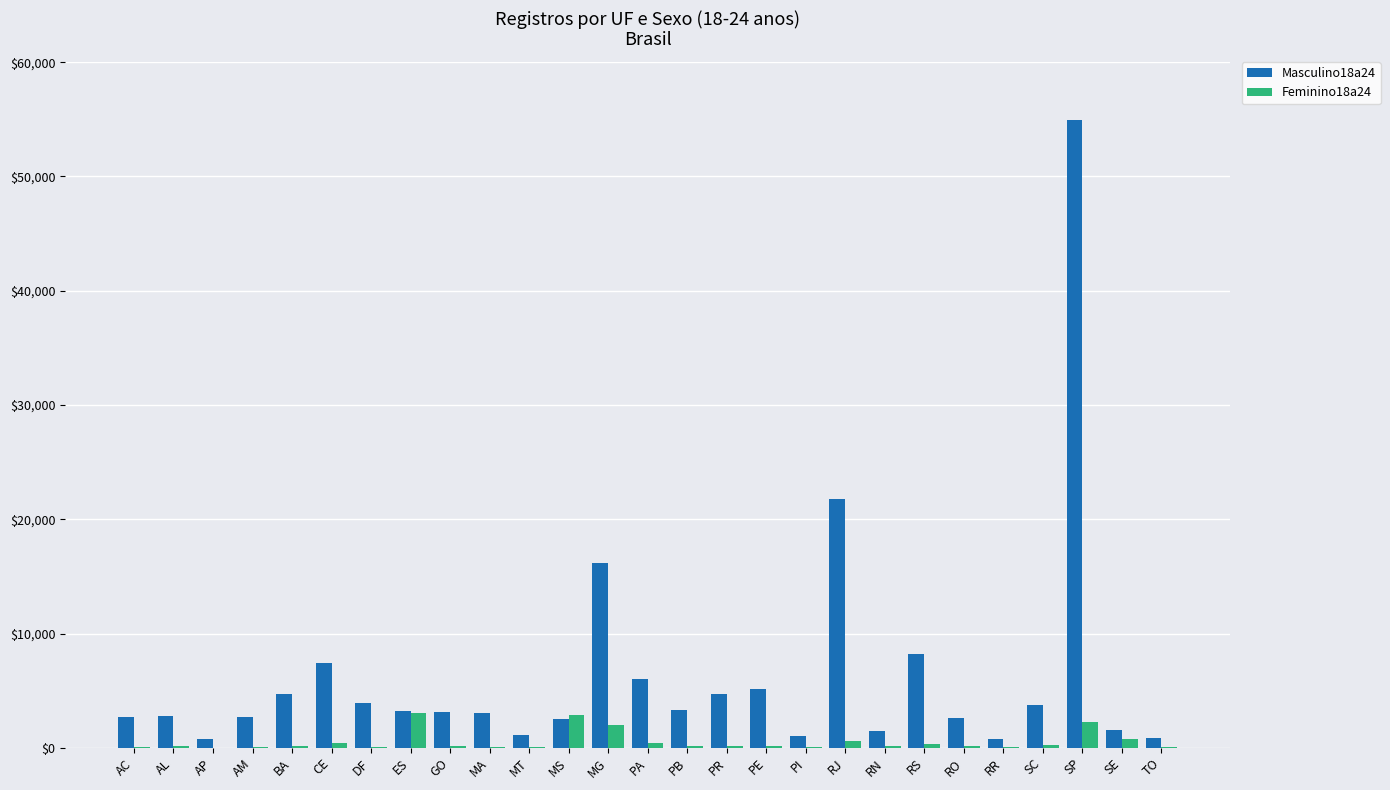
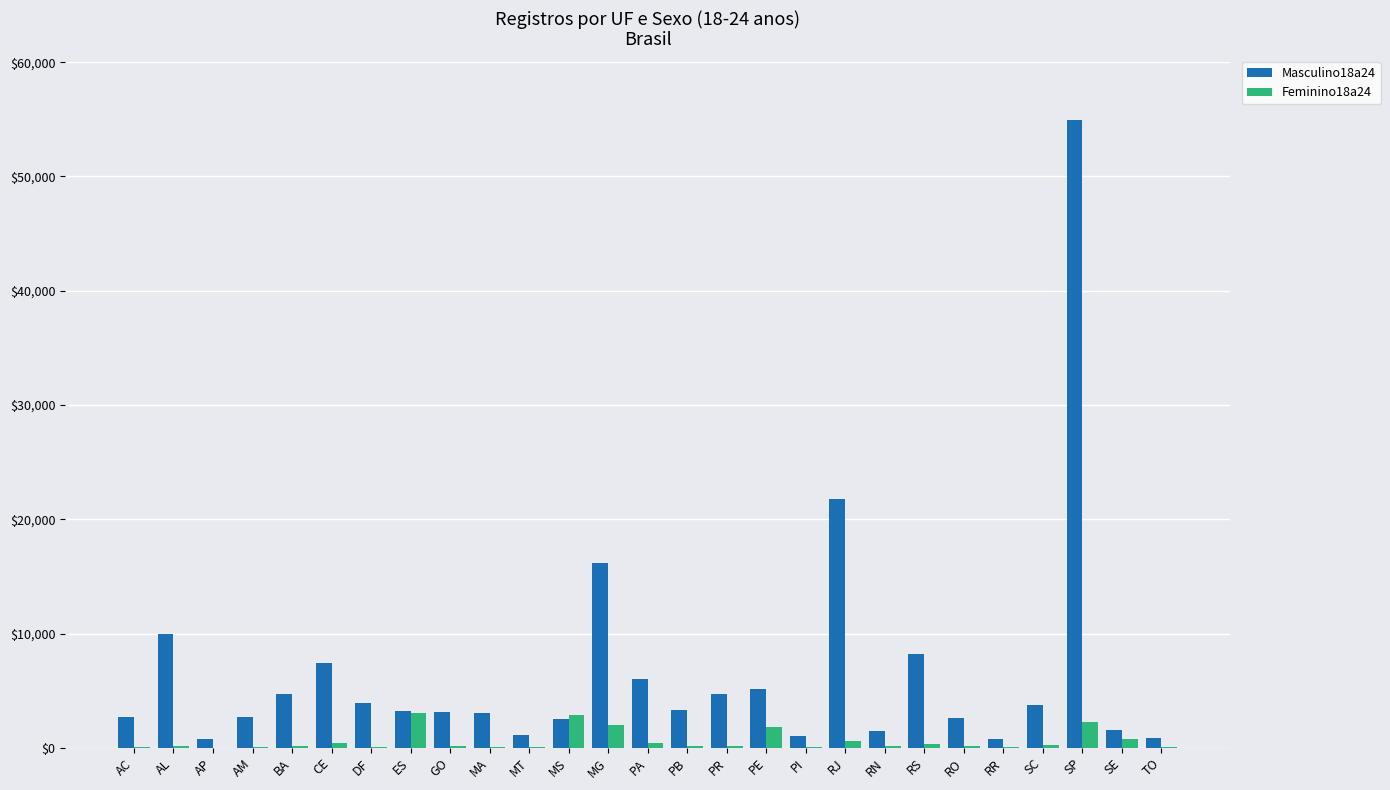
  {
    "Masculino18a24": {
      "AC": "$2,700",
-     "AL": "$2,800",
+     "AL": "$10,000",
      "AP": "$800",
      "AM": "$2,700",
      "BA": "$4,700",
      "CE": "$7,400",
      "DF": "$3,900",
      "ES": "$3,200",
      "GO": "$3,100",
      "MA": "$3,000",
      "MT": "$1,100",
      "MS": "$2,600",
      "MG": "$16,200",
      "PA": "$6,000",
      "PB": "$3,300",
      "PR": "$4,700",
      "PE": "$5,200",
      "PI": "$1,100",
      "RJ": "$21,800",
      "RN": "$1,500",
      "RS": "$8,200",
      "RO": "$2,600",
      "RR": "$800",
      "SC": "$3,800",
      "SP": "$55,000",
      "SE": "$1,600",
      "TO": "$900"
    },
    "Feminino18a24": {
      "CE": "$400",
      "ES": "$3,000",
      "MS": "$2,800",
      "MG": "$2,000",
      "PA": "$400",
-     "PE": "$200",
+     "PE": "$1,800",
      "RJ": "$600",
      "RS": "$300",
      "SC": "$200",
      "SP": "$2,200",
      "SE": "$800"
    }
  }
